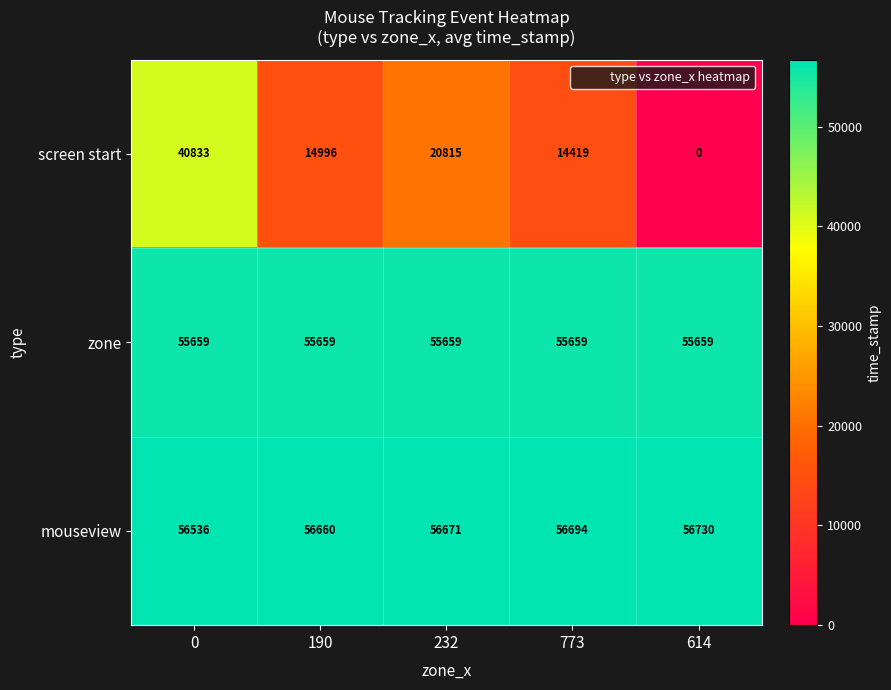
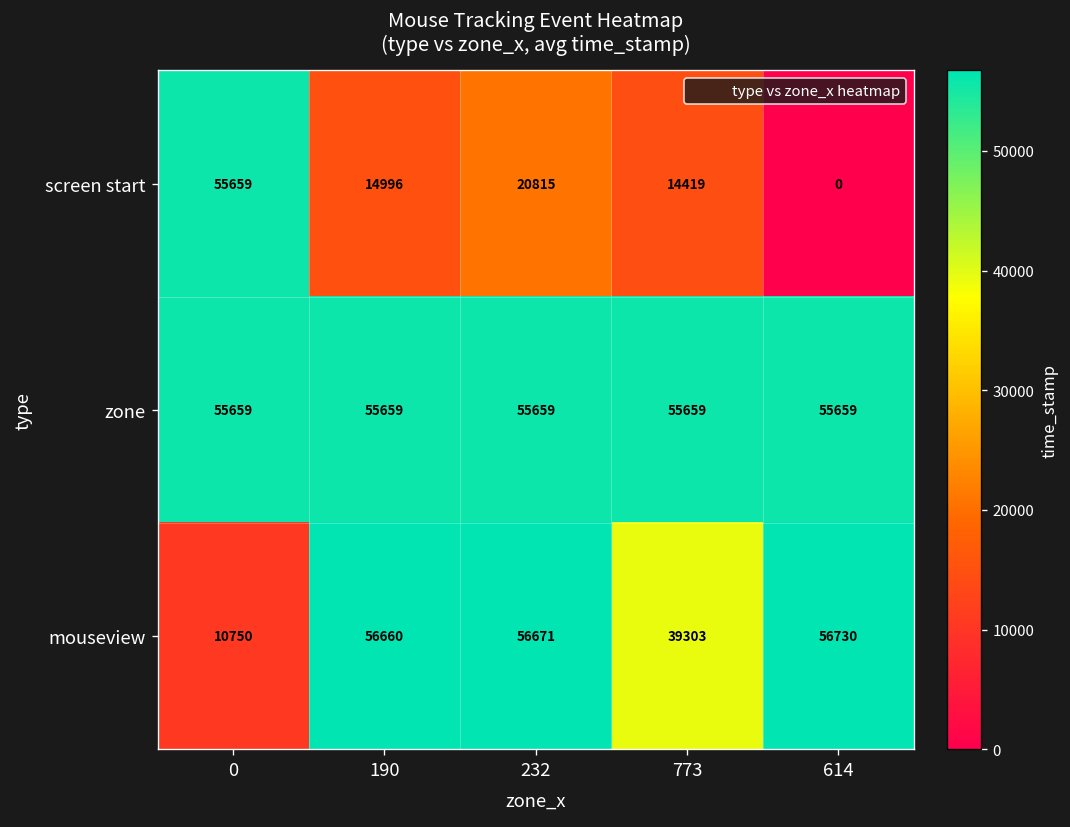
  {
    "screen start": {
-     "0": 40833,
+     "0": 55659,
      "190": 14996,
      "232": 20815,
      "773": 14419,
      "614": 0
    },
    "zone": {
      "0": 55659,
      "190": 55659,
      "232": 55659,
      "773": 55659,
      "614": 55659
    },
    "mouseview": {
-     "0": 56536,
+     "0": 10750,
      "190": 56660,
      "232": 56671,
-     "773": 56694,
+     "773": 39303,
      "614": 56730
    }
  }
